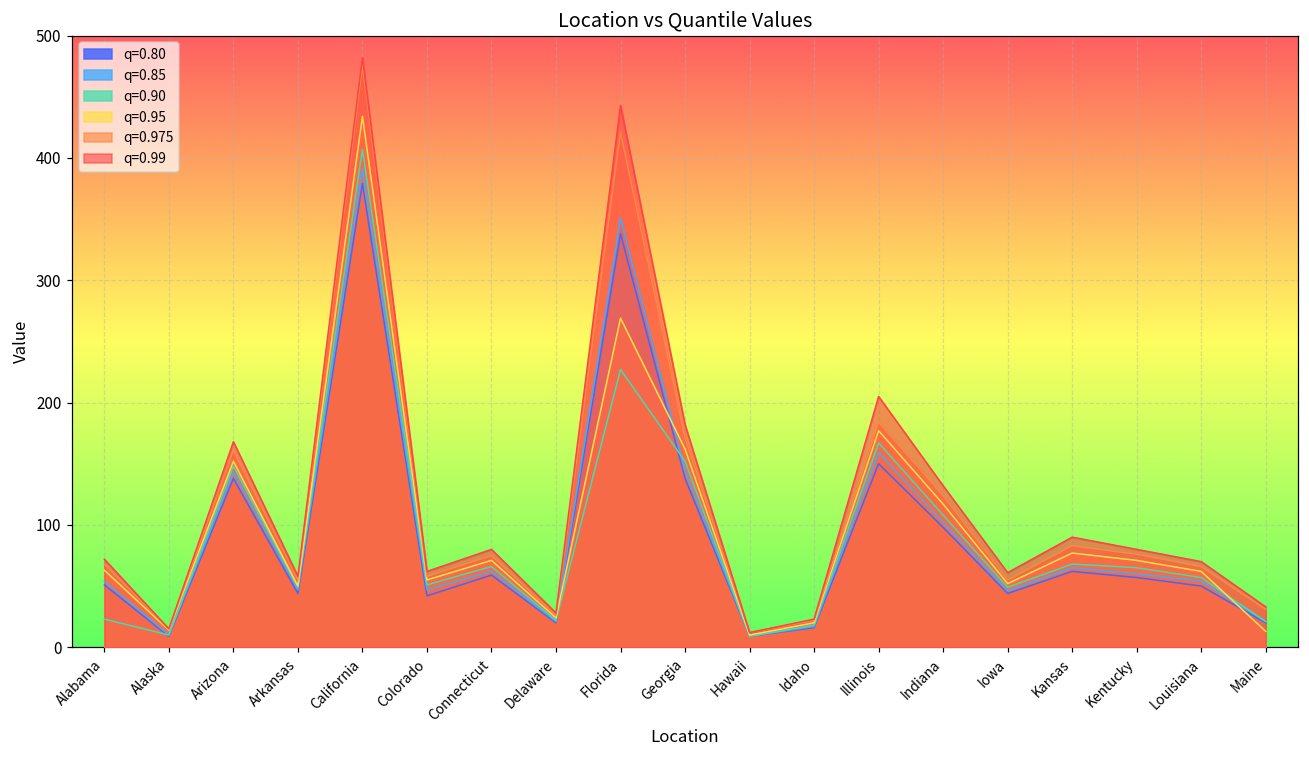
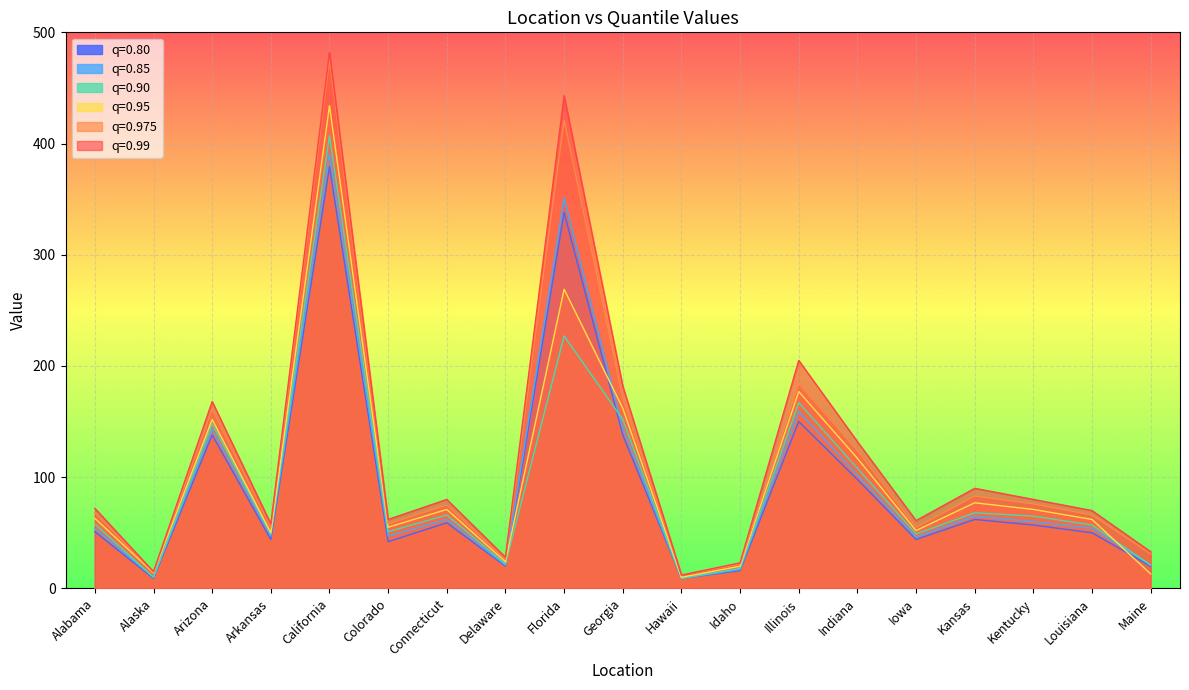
  {
    "q=0.80": {
      "Alabama": 51,
      "Arizona": 138,
      "Arkansas": 44,
      "California": 379,
      "Colorado": 42,
      "Connecticut": 59,
      "Florida": 338,
      "Georgia": 138,
      "Illinois": 150,
      "Indiana": 98,
      "Kansas": 62,
      "Kentucky": 57,
      "Louisiana": 50
    },
    "q=0.85": {
      "Alabama": 54,
      "Arizona": 143,
      "California": 391,
      "Colorado": 47,
      "Connecticut": 62,
      "Florida": 351,
      "Georgia": 144,
      "Illinois": 159,
      "Indiana": 102,
      "Kansas": 65,
      "Kentucky": 60,
      "Louisiana": 54
    },
    "q=0.90": {
-     "Alabama": 23,
+     "Alabama": 58,
      "Arizona": 148,
      "California": 407,
      "Colorado": 51,
      "Connecticut": 66,
      "Florida": 227,
      "Georgia": 152,
      "Illinois": 167,
      "Indiana": 108,
      "Iowa": 49,
      "Kansas": 68,
      "Kentucky": 65,
      "Louisiana": 57
    },
    "q=0.95": {
      "Alabama": 63,
      "Arizona": 152,
      "California": 434,
      "Colorado": 55,
      "Connecticut": 71,
      "Florida": 269,
      "Georgia": 162,
      "Illinois": 177,
      "Indiana": 117,
      "Iowa": 52,
      "Kansas": 77,
      "Kentucky": 71,
      "Louisiana": 62,
      "Maine": 13
    }
  }
